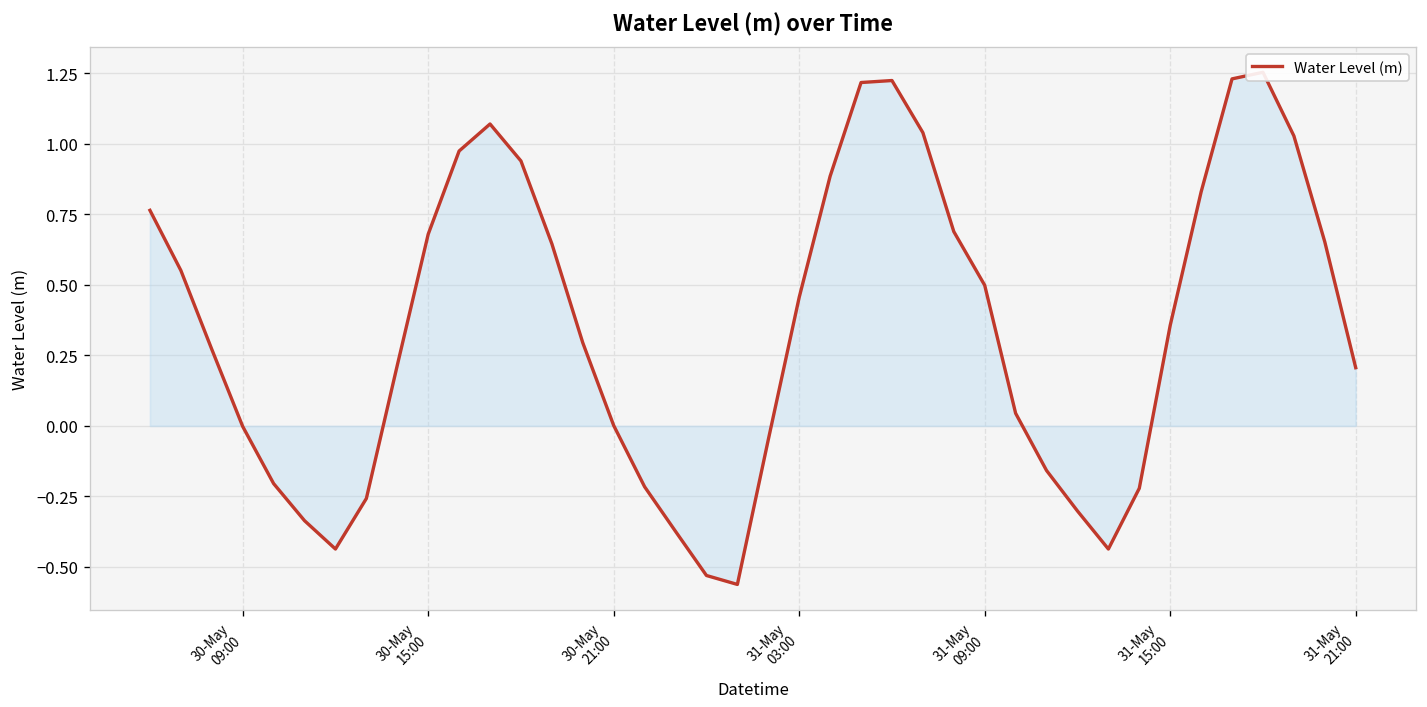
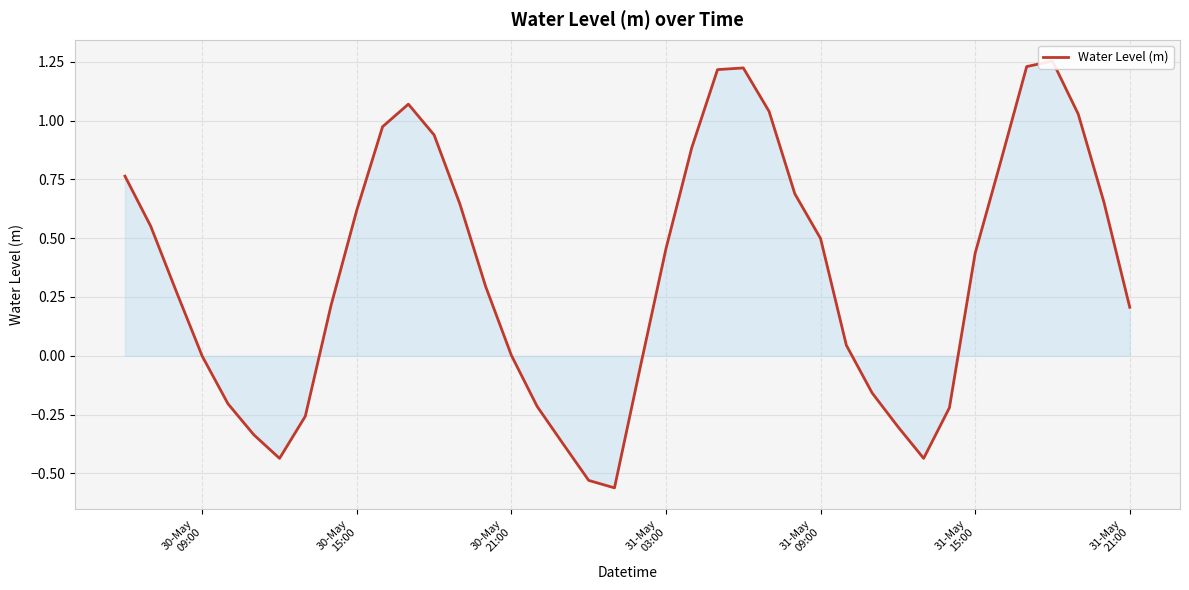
  {
    "Water Level (m)": {
-     "30-May 15:00": 0.68,
-     "31-May 15:00": 0.36
+     "30-May 15:00": 0.62,
+     "31-May 15:00": 0.44
    }
  }
